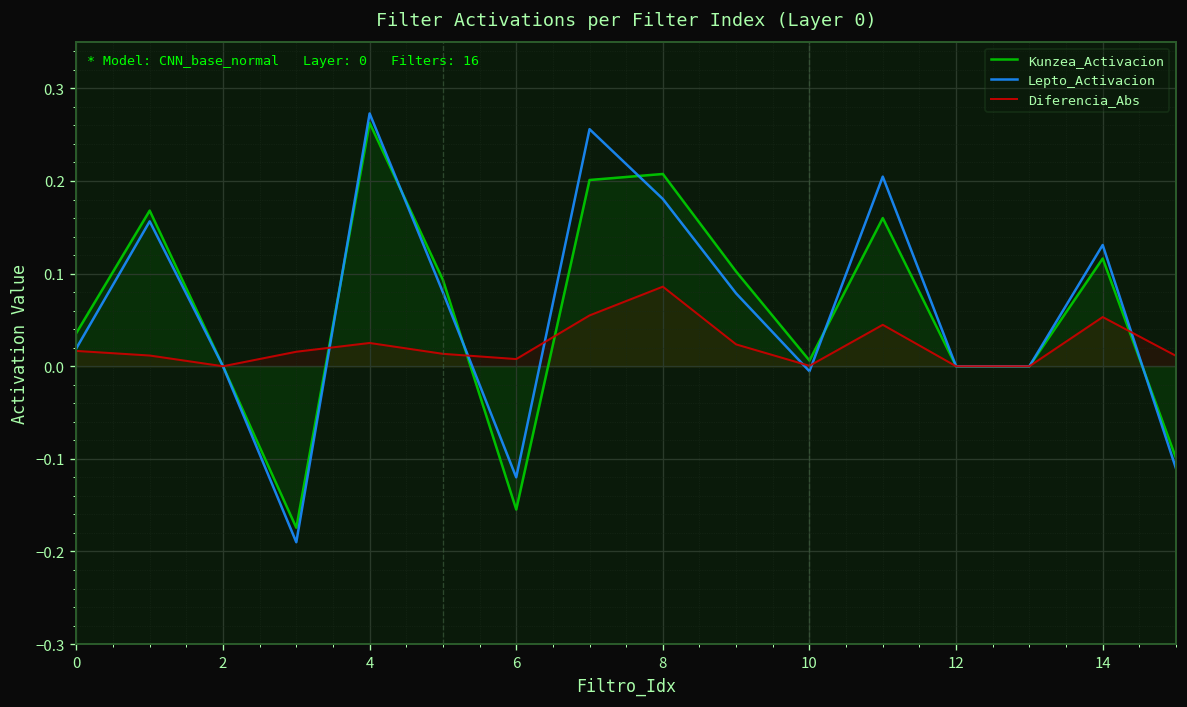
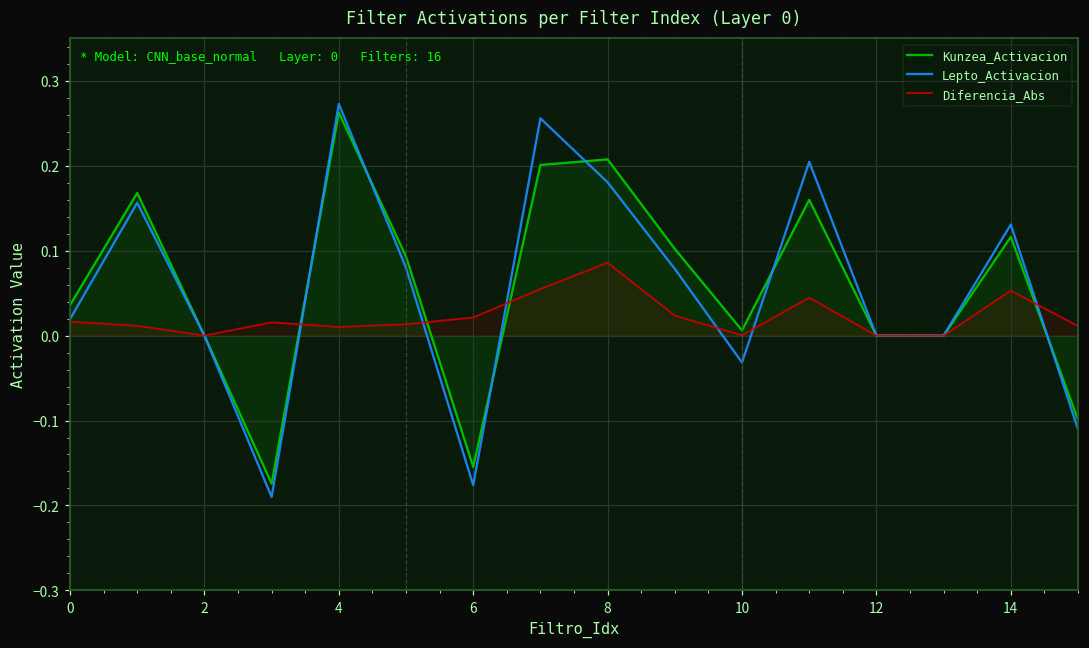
  {
    "Lepto_Activacion": {
      "4": 0.27,
-     "6": -0.12,
+     "6": -0.18,
      "8": 0.18,
-     "10": -0.01,
+     "10": -0.03,
      "14": 0.13
    },
    "Diferencia_Abs": {
-     "4": 0.03,
-     "6": 0.01,
+     "4": 0.01,
+     "6": 0.02,
      "8": 0.09,
      "10": 0.00,
      "14": 0.05
    }
  }
